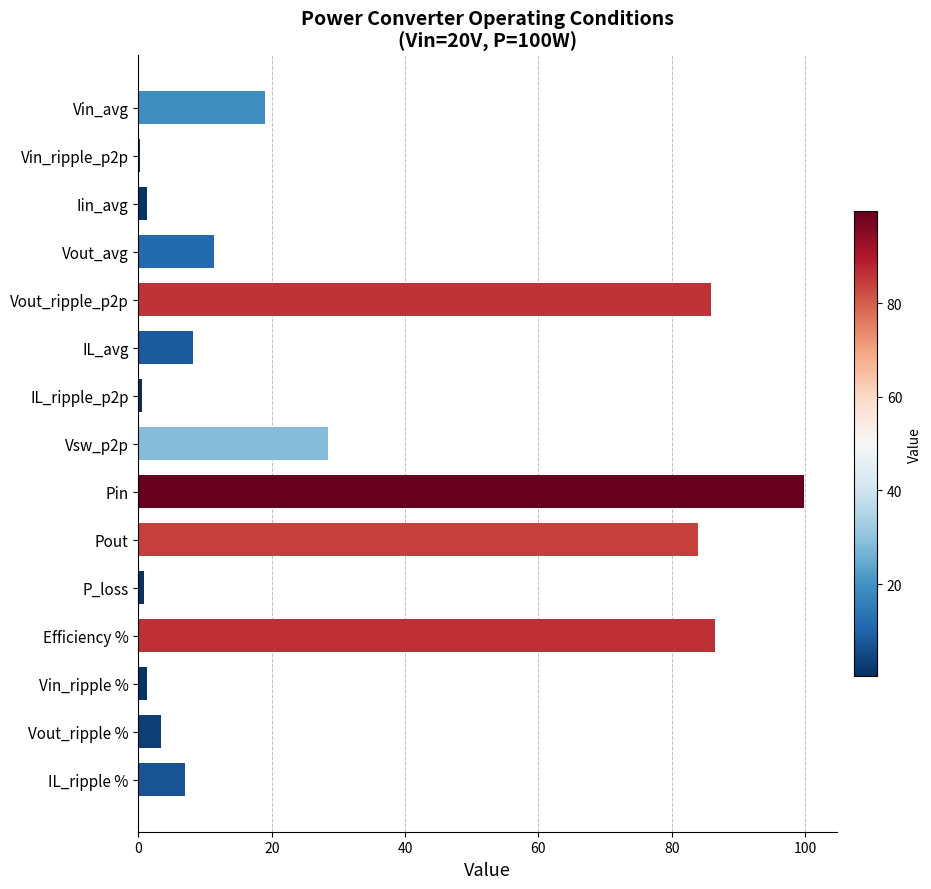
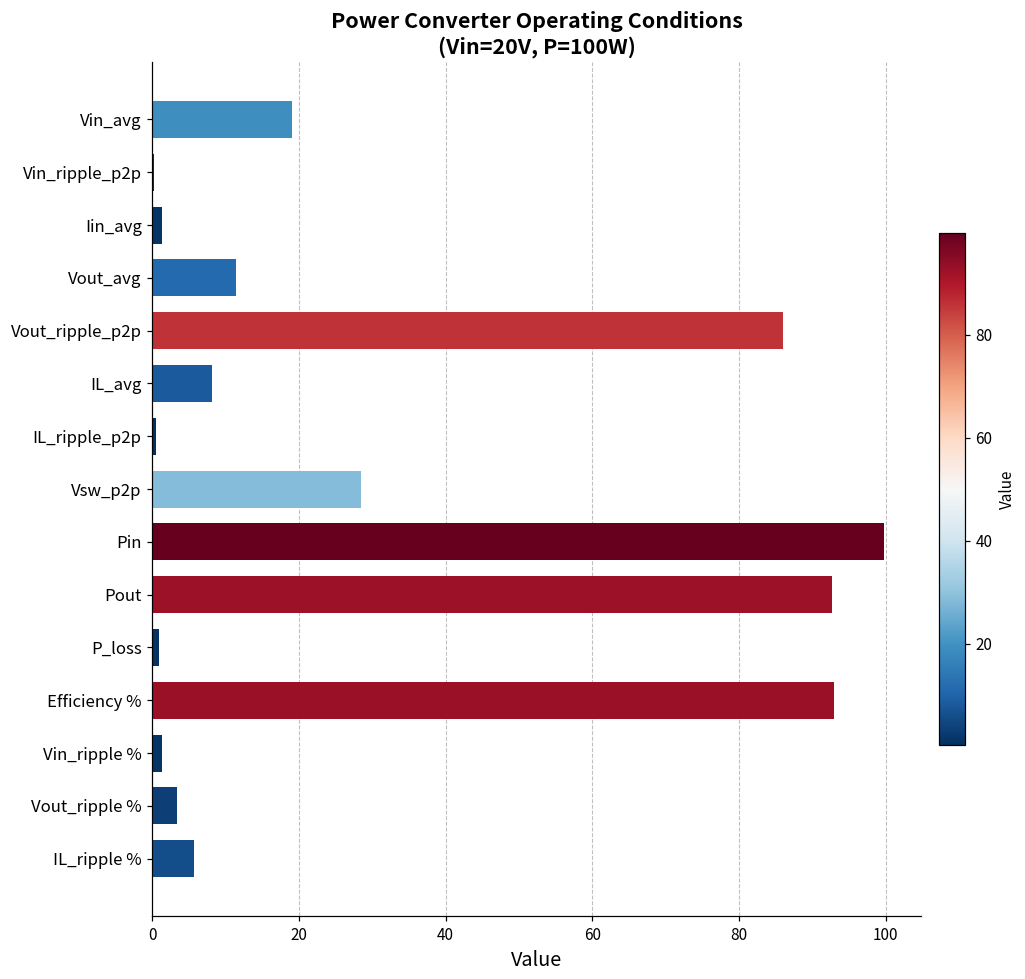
  {
    "Vin_avg": 19,
    "Iin_avg": 1,
    "Vout_avg": 11,
    "Vout_ripple_p2p": 86,
    "IL_avg": 8,
    "IL_ripple_p2p": 1,
    "Vsw_p2p": 28,
    "Pin": 100,
-   "Pout": 84,
+   "Pout": 93,
    "P_loss": 1,
-   "Efficiency %": 87,
+   "Efficiency %": 93,
    "Vin_ripple %": 1,
    "Vout_ripple %": 3,
-   "IL_ripple %": 7
+   "IL_ripple %": 6
  }
